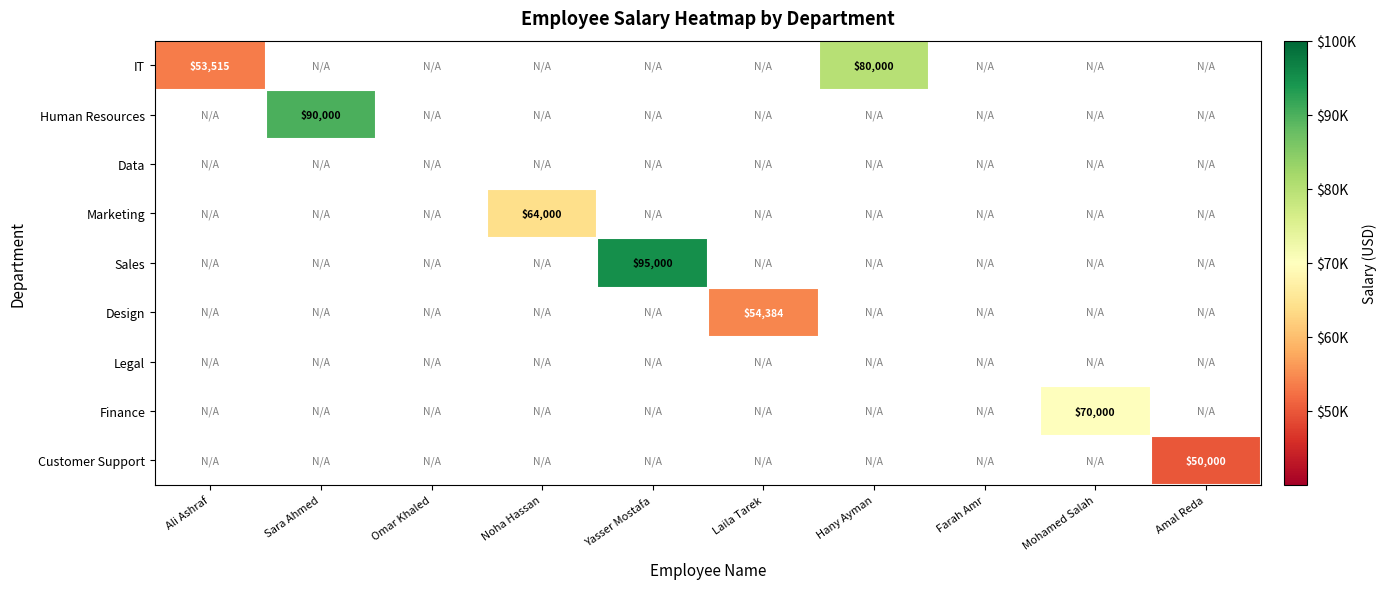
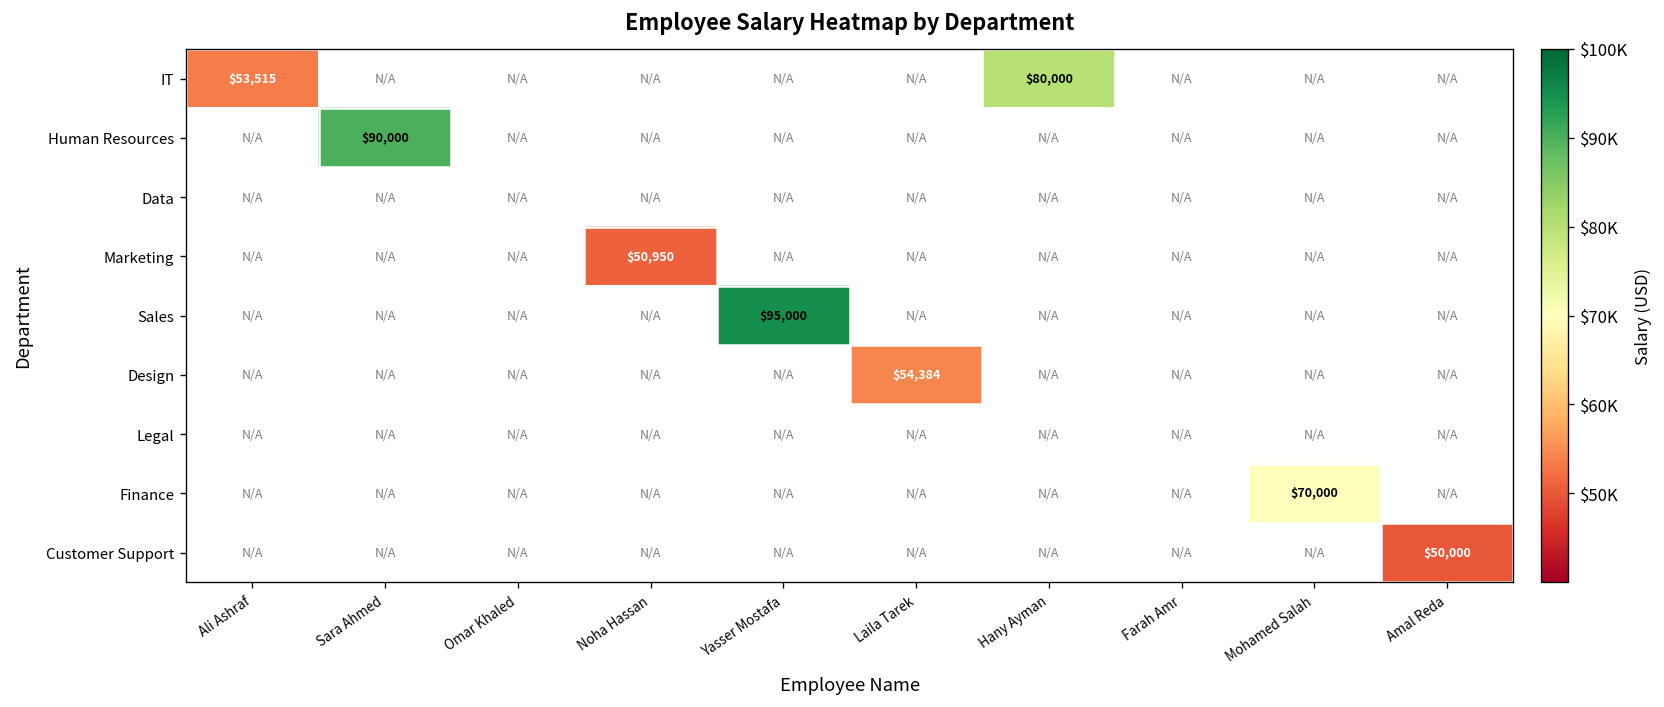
  {
    "IT": {
      "Ali Ashraf": "$53,515",
      "Hany Ayman": "$80,000"
    },
    "Human Resources": {
      "Sara Ahmed": "$90,000"
    },
    "Marketing": {
-     "Noha Hassan": "$64,000"
+     "Noha Hassan": "$50,950"
    },
    "Sales": {
      "Yasser Mostafa": "$95,000"
    },
    "Design": {
      "Laila Tarek": "$54,384"
    },
    "Finance": {
      "Mohamed Salah": "$70,000"
    },
    "Customer Support": {
      "Amal Reda": "$50,000"
    }
  }
